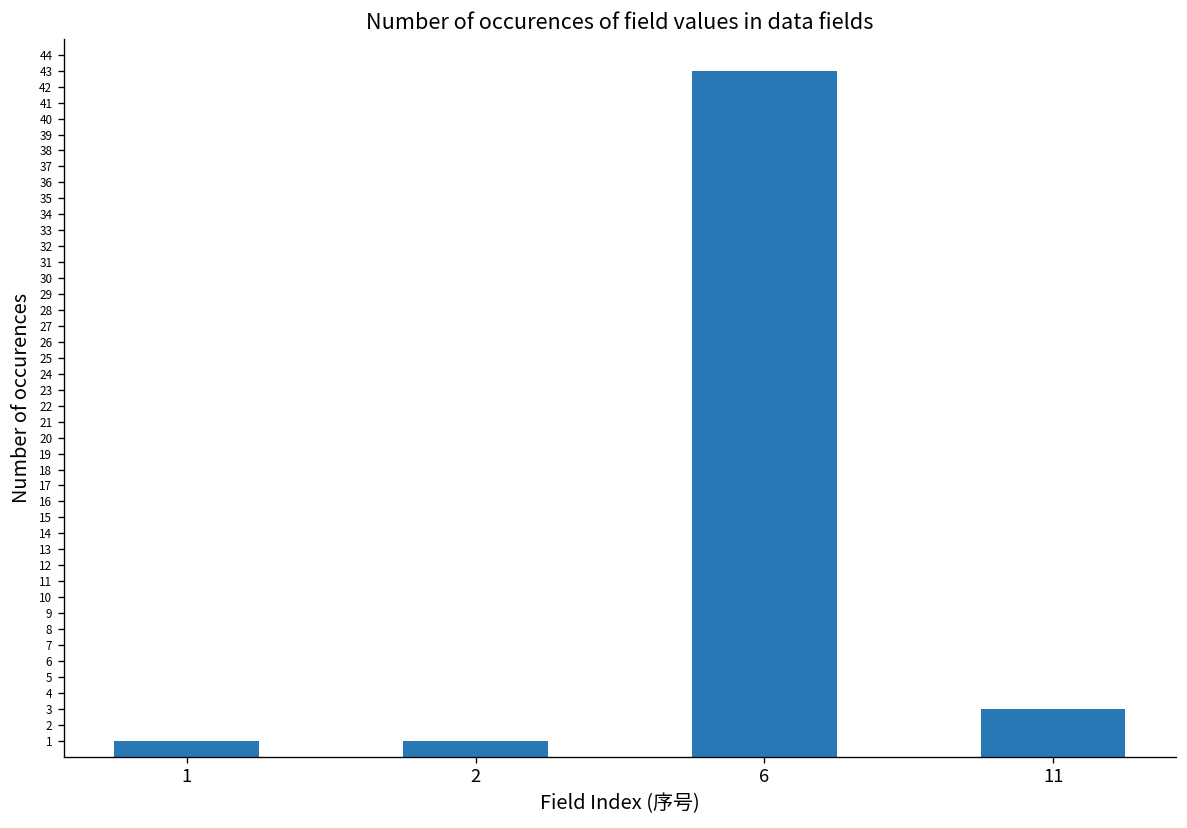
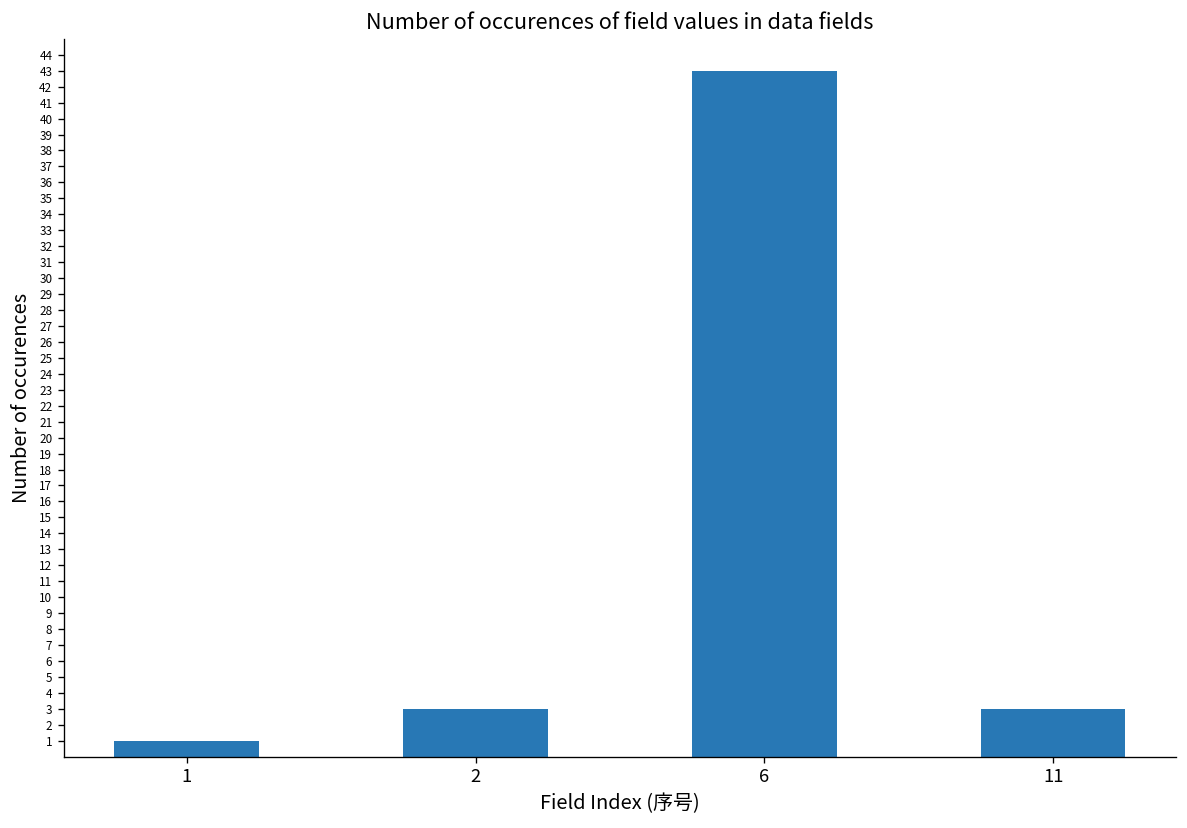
  {
    "1": 1,
-   "2": 1,
+   "2": 3,
    "6": 43,
    "11": 3
  }
